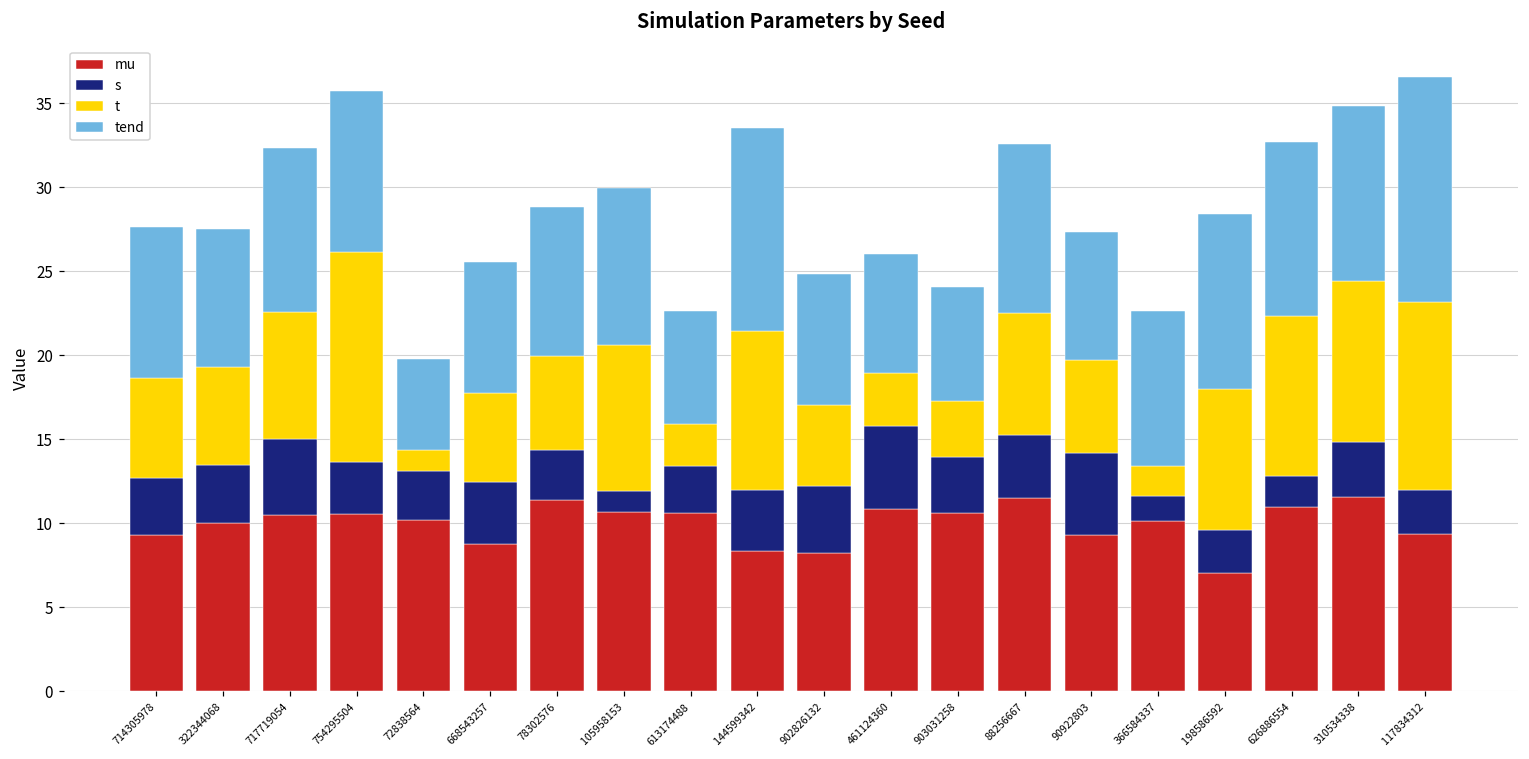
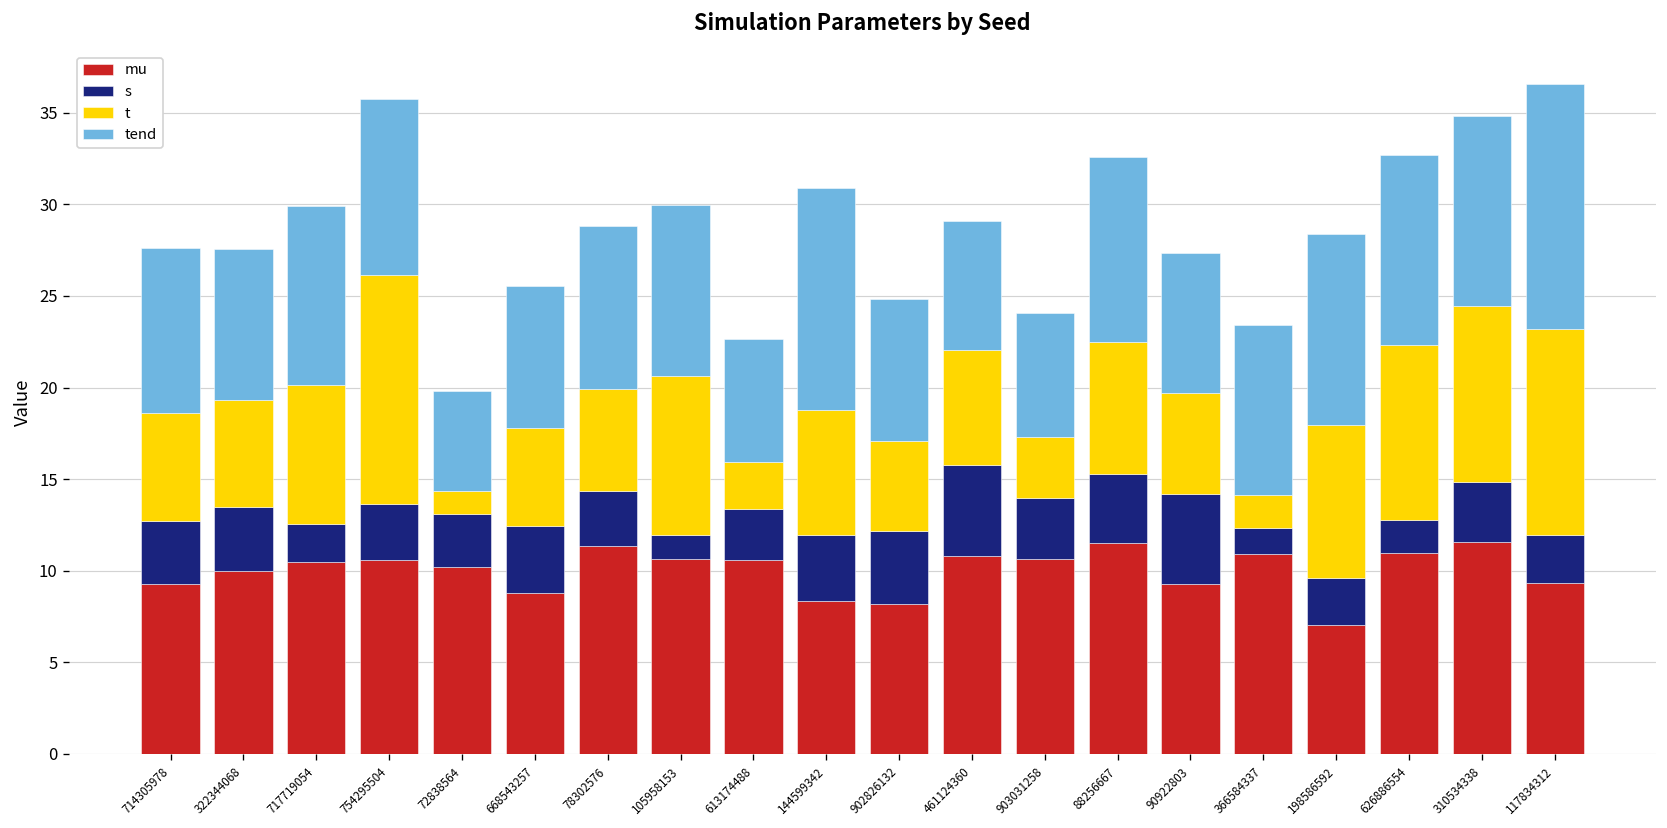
  {
    "mu": {
      "714305978": 9.3,
      "322344068": 10.0,
      "717719054": 10.5,
      "754295504": 10.6,
      "72838564": 10.2,
      "668543257": 8.8,
      "78302576": 11.4,
      "105958153": 10.7,
      "613174488": 10.6,
      "144599342": 8.4,
      "902826132": 8.2,
      "461124360": 10.8,
      "903031258": 10.6,
      "88256667": 11.5,
      "90922803": 9.3,
-     "366584337": 10.2,
+     "366584337": 10.9,
      "198586592": 7.0,
      "626886554": 10.9,
      "310534338": 11.6,
      "117834312": 9.3
    },
    "s": {
      "714305978": 3.4,
      "322344068": 3.5,
-     "717719054": 4.5,
+     "717719054": 2.1,
      "754295504": 3.1,
      "72838564": 2.9,
      "668543257": 3.7,
      "78302576": 3.0,
      "105958153": 1.3,
      "613174488": 2.8,
      "144599342": 3.6,
      "902826132": 4.0,
      "461124360": 5.0,
      "903031258": 3.3,
      "88256667": 3.8,
      "90922803": 4.9,
      "366584337": 1.4,
      "198586592": 2.6,
      "626886554": 1.8,
      "310534338": 3.2,
      "117834312": 2.6
    },
    "t": {
      "714305978": 5.9,
      "322344068": 5.8,
      "717719054": 7.6,
      "754295504": 12.5,
      "72838564": 1.2,
      "668543257": 5.3,
      "78302576": 5.6,
      "105958153": 8.7,
      "613174488": 2.5,
-     "144599342": 9.5,
+     "144599342": 6.8,
      "902826132": 4.9,
-     "461124360": 3.2,
+     "461124360": 6.3,
      "903031258": 3.3,
      "88256667": 7.2,
      "90922803": 5.5,
      "366584337": 1.8,
      "198586592": 8.3,
      "626886554": 9.5,
      "310534338": 9.6,
      "117834312": 11.2
    },
    "tend": {
      "714305978": 9.0,
      "322344068": 8.2,
      "717719054": 9.8,
      "754295504": 9.6,
      "72838564": 5.5,
      "668543257": 7.8,
      "78302576": 8.9,
      "105958153": 9.4,
      "613174488": 6.7,
      "144599342": 12.1,
      "902826132": 7.8,
      "461124360": 7.1,
      "903031258": 6.8,
      "88256667": 10.1,
      "90922803": 7.6,
      "366584337": 9.3,
      "198586592": 10.4,
      "626886554": 10.4,
      "310534338": 10.4,
      "117834312": 13.4
    }
  }
